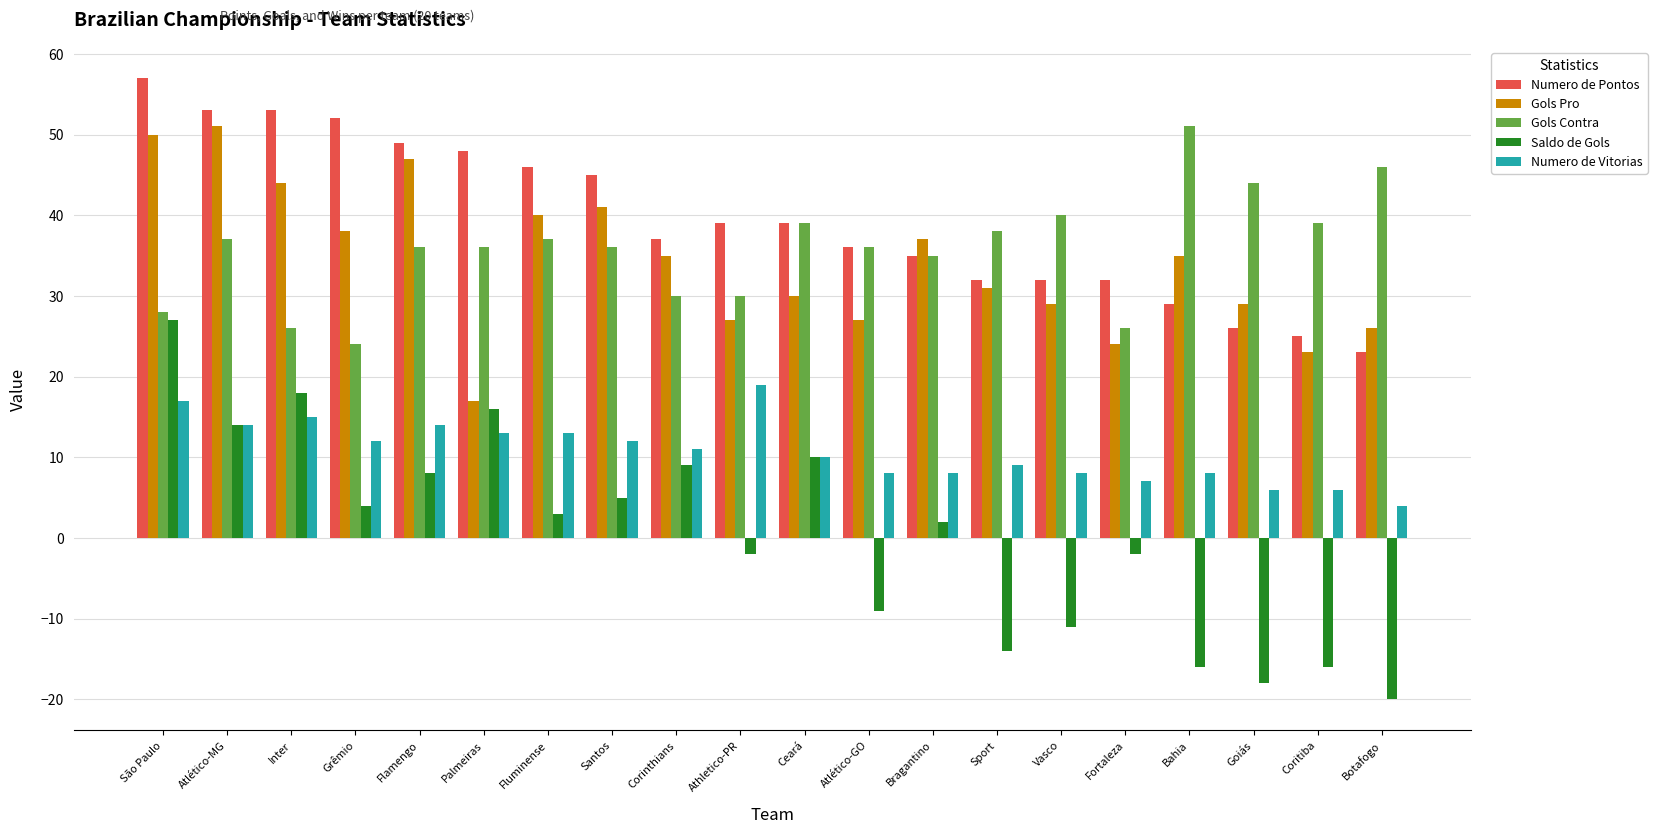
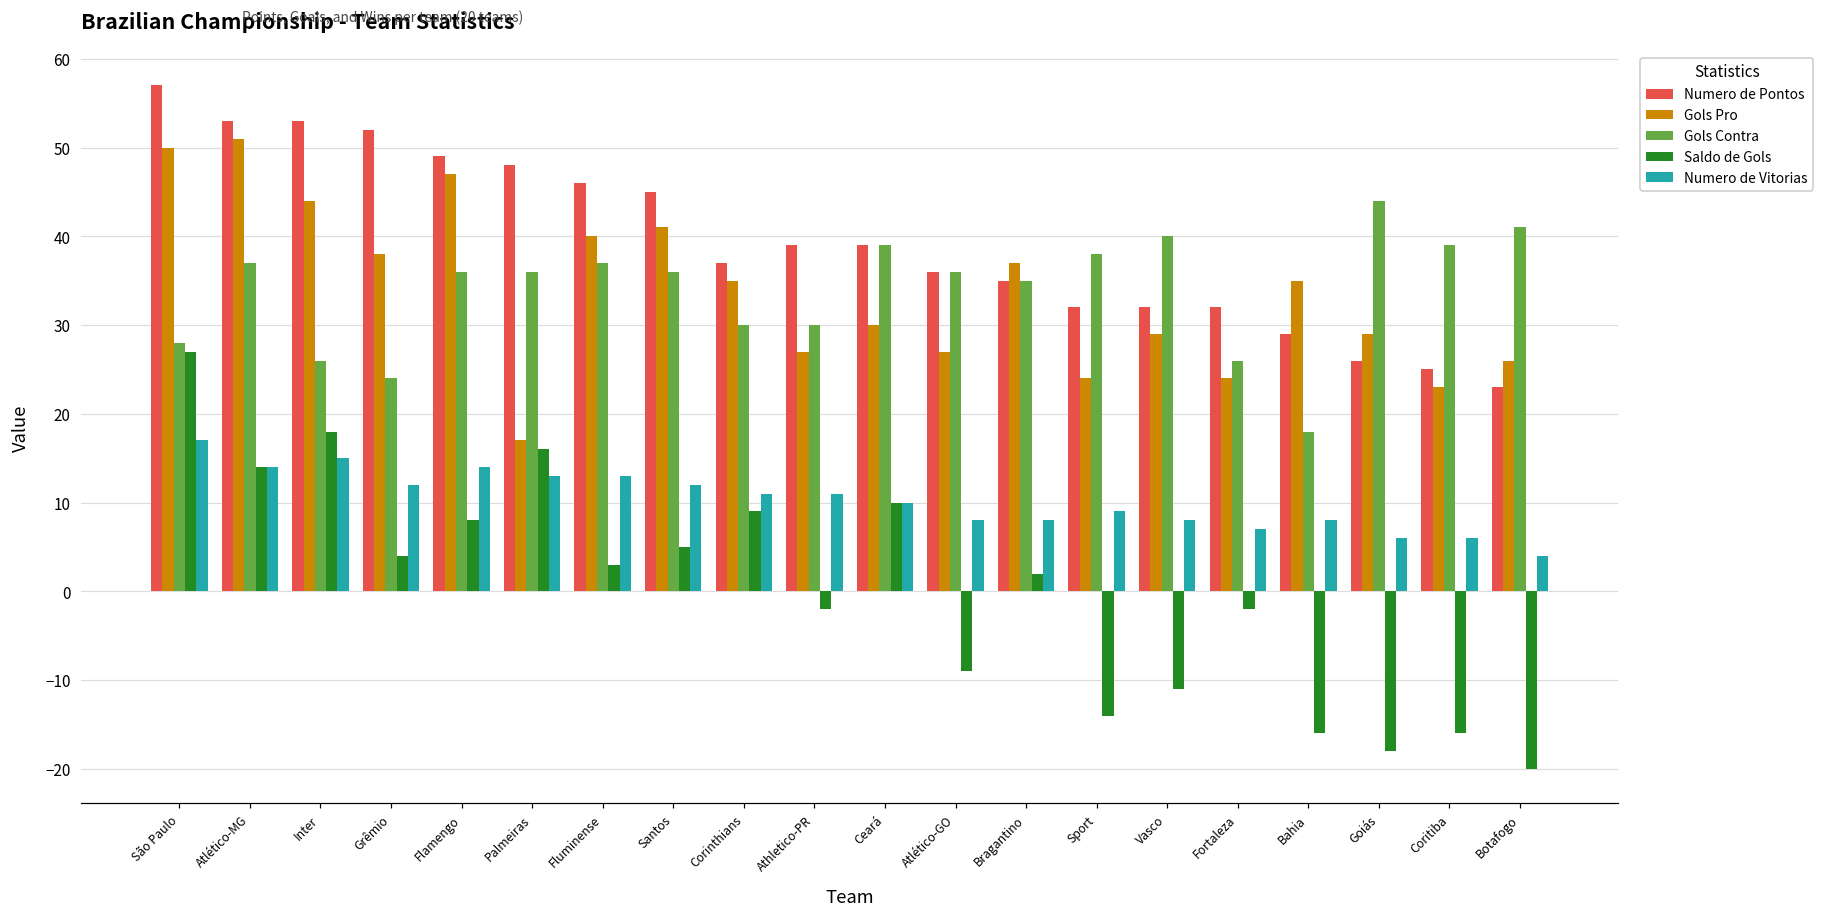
  {
    "Numero de Pontos": {
      "São Paulo": 57,
      "Atlético-MG": 53,
      "Inter": 53,
      "Grêmio": 52,
      "Flamengo": 49,
      "Palmeiras": 48,
      "Fluminense": 46,
      "Santos": 45,
      "Corinthians": 37,
      "Athletico-PR": 39,
      "Ceará": 39,
      "Atlético-GO": 36,
      "Bragantino": 35,
      "Sport": 32,
      "Vasco": 32,
      "Fortaleza": 32,
      "Bahia": 29,
      "Goiás": 26,
      "Coritiba": 25,
      "Botafogo": 23
    },
    "Gols Pro": {
      "São Paulo": 50,
      "Atlético-MG": 51,
      "Inter": 44,
      "Grêmio": 38,
      "Flamengo": 47,
      "Palmeiras": 17,
      "Fluminense": 40,
      "Santos": 41,
      "Corinthians": 35,
      "Athletico-PR": 27,
      "Ceará": 30,
      "Atlético-GO": 27,
      "Bragantino": 37,
-     "Sport": 31,
+     "Sport": 24,
      "Vasco": 29,
      "Fortaleza": 24,
      "Bahia": 35,
      "Goiás": 29,
      "Coritiba": 23,
      "Botafogo": 26
    },
    "Gols Contra": {
      "São Paulo": 28,
      "Atlético-MG": 37,
      "Inter": 26,
      "Grêmio": 24,
      "Flamengo": 36,
      "Palmeiras": 36,
      "Fluminense": 37,
      "Santos": 36,
      "Corinthians": 30,
      "Athletico-PR": 30,
      "Ceará": 39,
      "Atlético-GO": 36,
      "Bragantino": 35,
      "Sport": 38,
      "Vasco": 40,
      "Fortaleza": 26,
-     "Bahia": 51,
+     "Bahia": 18,
      "Goiás": 44,
      "Coritiba": 39,
-     "Botafogo": 46
+     "Botafogo": 41
    },
    "Saldo de Gols": {
      "São Paulo": 27,
      "Atlético-MG": 14,
      "Inter": 18,
      "Grêmio": 4,
      "Flamengo": 8,
      "Palmeiras": 16,
      "Fluminense": 3,
      "Santos": 5,
      "Corinthians": 9,
      "Athletico-PR": -2,
      "Ceará": 10,
      "Atlético-GO": -9,
      "Bragantino": 2,
      "Sport": -14,
      "Vasco": -11,
      "Fortaleza": -2,
      "Bahia": -16,
      "Goiás": -18,
      "Coritiba": -16,
      "Botafogo": -20
    },
    "Numero de Vitorias": {
      "São Paulo": 17,
      "Atlético-MG": 14,
      "Inter": 15,
      "Grêmio": 12,
      "Flamengo": 14,
      "Palmeiras": 13,
      "Fluminense": 13,
      "Santos": 12,
      "Corinthians": 11,
-     "Athletico-PR": 19,
+     "Athletico-PR": 11,
      "Ceará": 10,
      "Atlético-GO": 8,
      "Bragantino": 8,
      "Sport": 9,
      "Vasco": 8,
      "Fortaleza": 7,
      "Bahia": 8,
      "Goiás": 6,
      "Coritiba": 6,
      "Botafogo": 4
    }
  }
